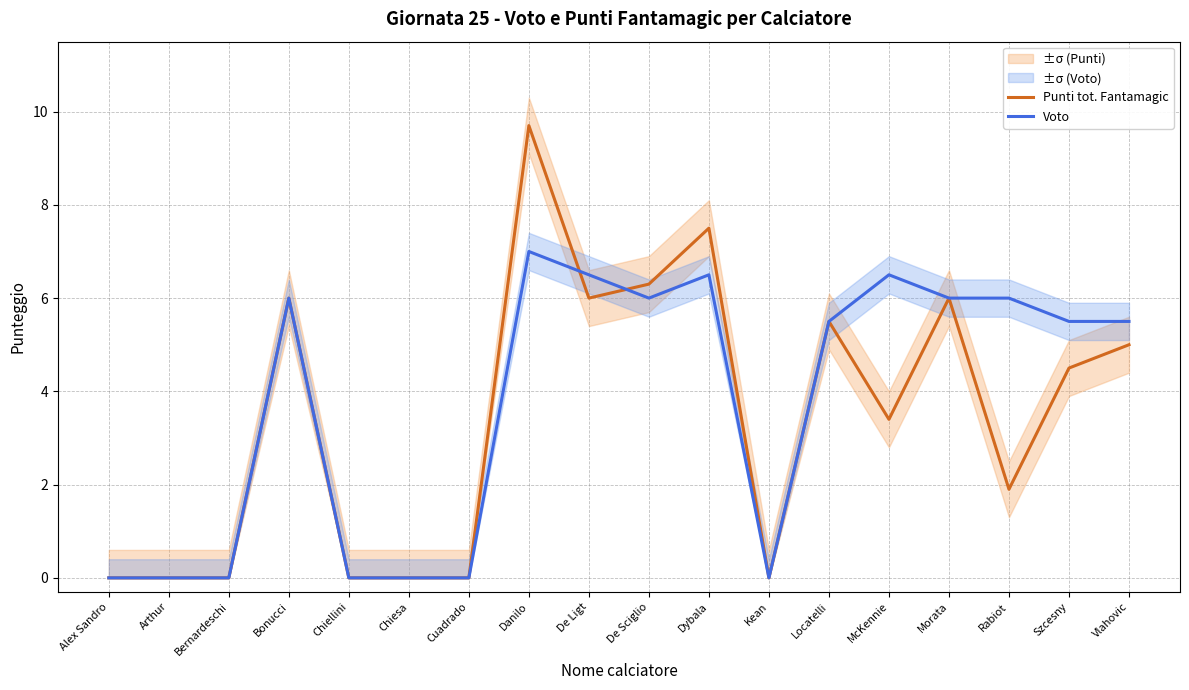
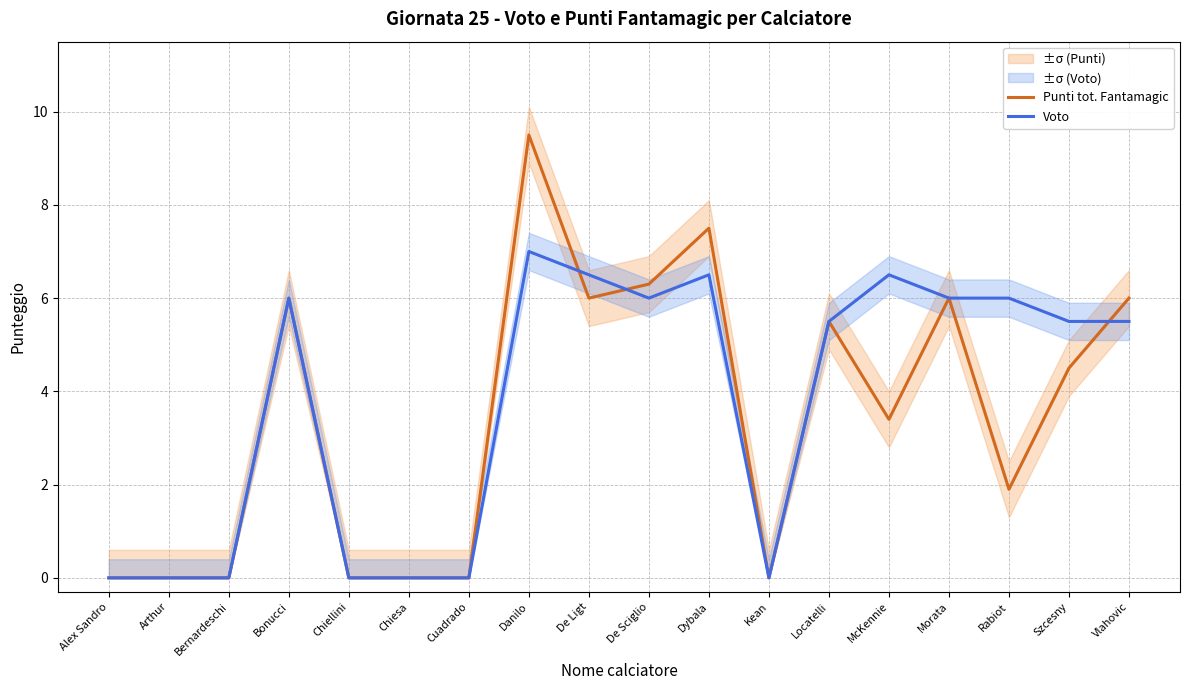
  {
    "±σ (Punti)": {
      "Alex Sandro": 0.6,
      "Arthur": 0.6,
      "Bernardeschi": 0.6,
      "Chiellini": 0.6,
      "Chiesa": 0.6,
      "Cuadrado": 0.6,
      "Dybala": 1.2,
      "Kean": 0.6
    },
    "Punti tot. Fantamagic": {
-     "Danilo": 9.7,
+     "Danilo": 9.5,
      "De Ligt": 6.0,
      "De Sciglio": 6.3,
      "Dybala": 7.5,
      "McKennie": 3.4,
      "Rabiot": 1.9,
      "Szcesny": 4.5,
-     "Vlahovic": 5
+     "Vlahovic": 6
    }
  }
